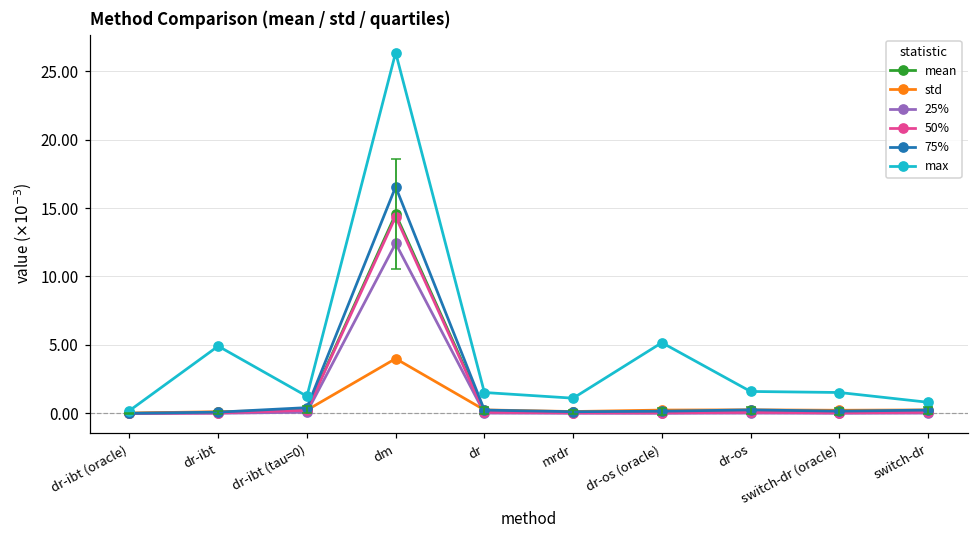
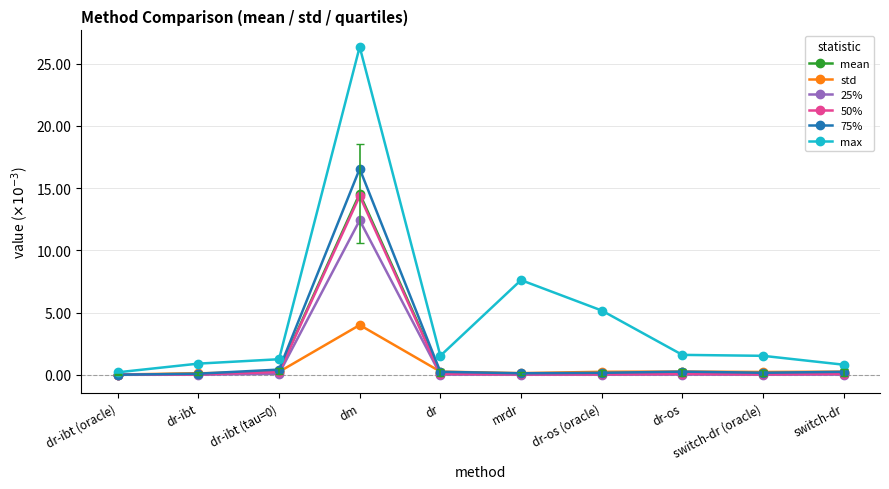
  {
    "std": {
      "dm": 4.0
    },
    "25%": {
      "dm": 12.4
    },
    "max": {
-     "dr-ibt": 4.9,
+     "dr-ibt": 0.9,
      "dr-ibt (tau=0)": 1.3,
      "dm": 26.3,
      "dr": 1.5,
-     "mrdr": 1.1,
+     "mrdr": 7.6,
      "dr-os (oracle)": 5.2,
      "dr-os": 1.6,
      "switch-dr (oracle)": 1.5,
      "switch-dr": 0.8
    }
  }
